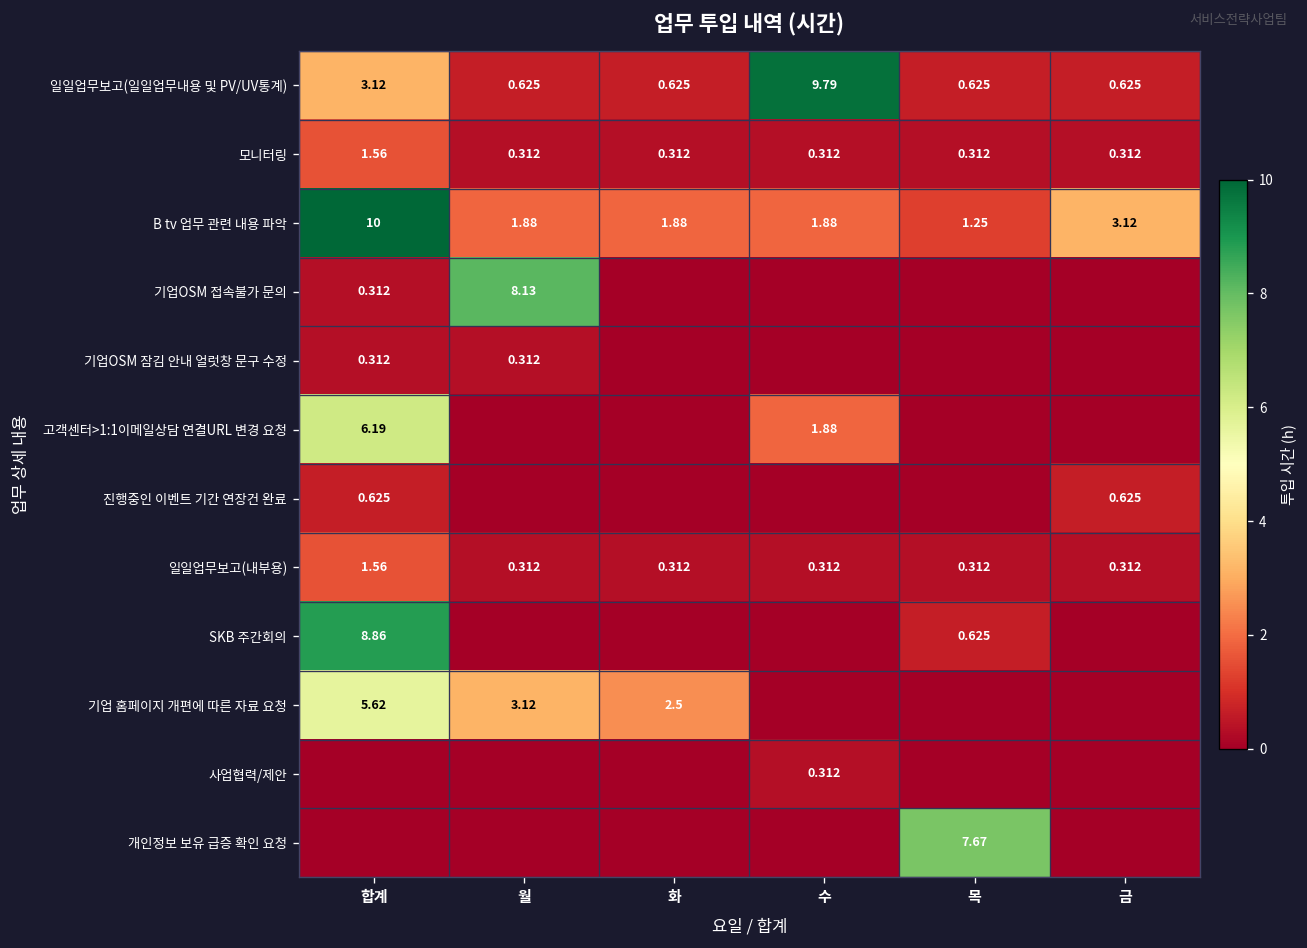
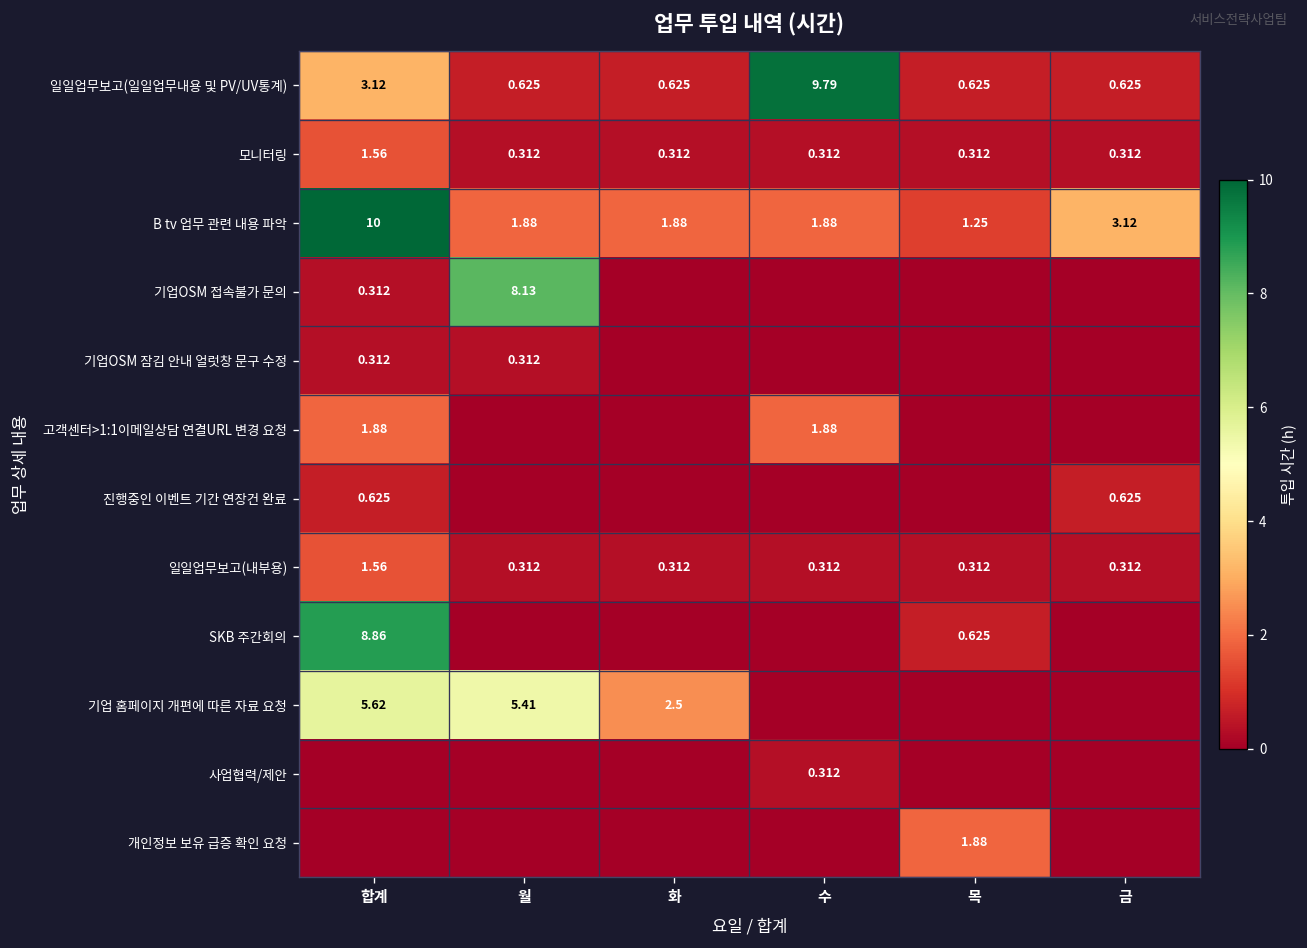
  {
    "일일업무보고(일일업무내용 및 PV/UV통계)": {
      "합계": 3.12,
      "월": 0.625,
      "화": 0.625,
      "수": 9.79,
      "목": 0.625,
      "금": 0.625
    },
    "모니터링": {
      "합계": 1.56,
      "월": 0.312,
      "화": 0.312,
      "수": 0.312,
      "목": 0.312,
      "금": 0.312
    },
    "B tv 업무 관련 내용 파악": {
      "합계": 10,
      "월": 1.88,
      "화": 1.88,
      "수": 1.88,
      "목": 1.25,
      "금": 3.12
    },
    "기업OSM 접속불가 문의": {
      "합계": 0.312,
      "월": 8.13
    },
    "기업OSM 잠김 안내 얼럿창 문구 수정": {
      "합계": 0.312,
      "월": 0.312
    },
    "고객센터>1:1이메일상담 연결URL 변경 요청": {
-     "합계": 6.19,
+     "합계": 1.88,
      "수": 1.88
    },
    "진행중인 이벤트 기간 연장건 완료": {
      "합계": 0.625,
      "금": 0.625
    },
    "일일업무보고(내부용)": {
      "합계": 1.56,
      "월": 0.312,
      "화": 0.312,
      "수": 0.312,
      "목": 0.312,
      "금": 0.312
    },
    "SKB 주간회의": {
      "합계": 8.86,
      "목": 0.625
    },
    "기업 홈페이지 개편에 따른 자료 요청": {
      "합계": 5.62,
-     "월": 3.12,
+     "월": 5.41,
      "화": 2.5
    },
    "사업협력/제안": {
      "수": 0.312
    },
    "개인정보 보유 급증 확인 요청": {
-     "목": 7.67
+     "목": 1.88
    }
  }
